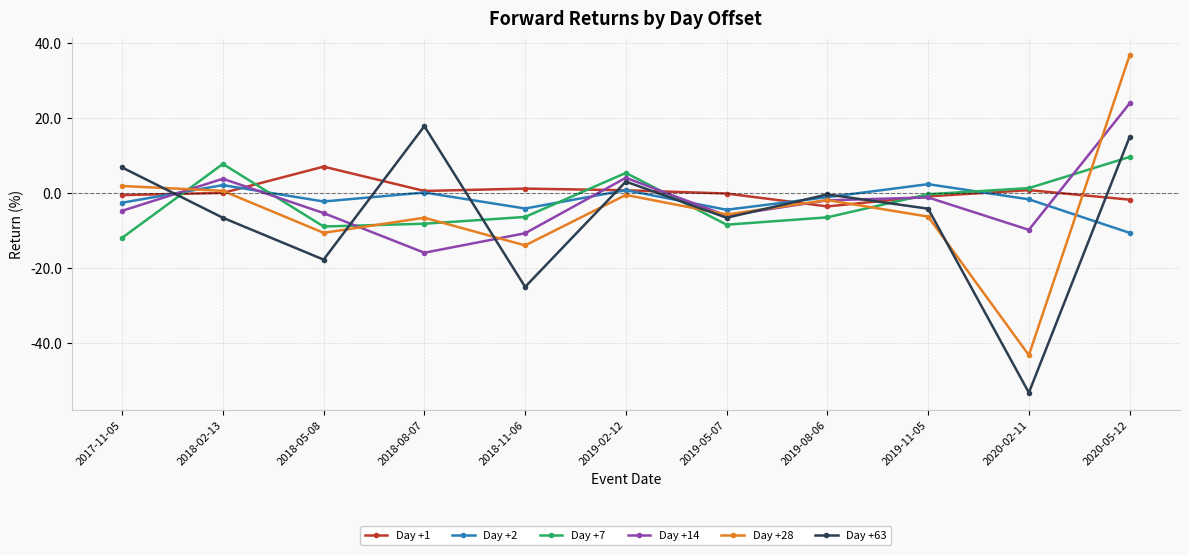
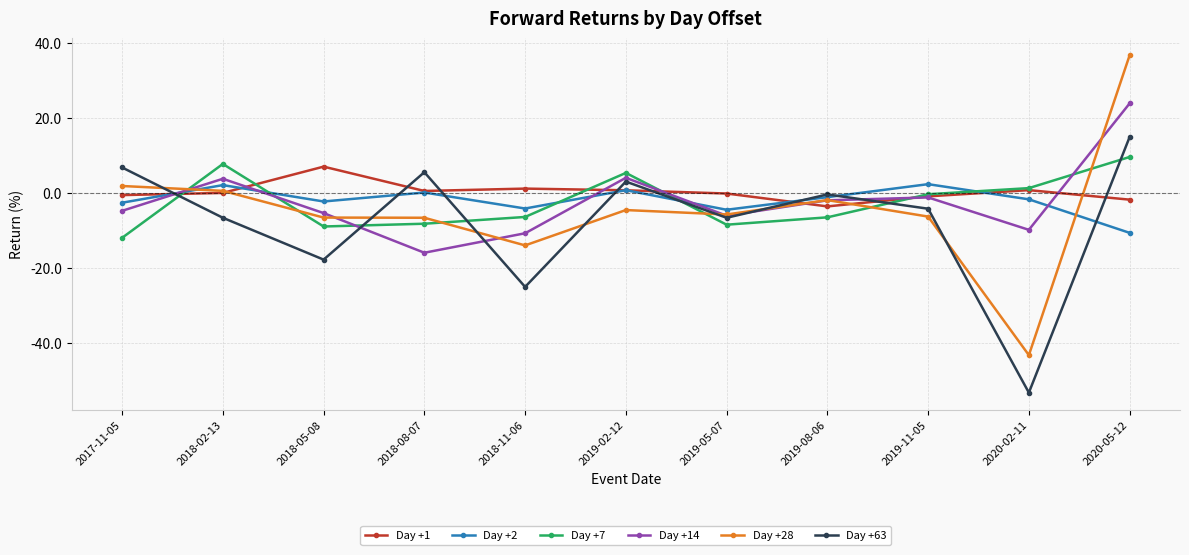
  {
    "Day +1": {
      "2017-11-05": -1,
      "2018-05-08": 7,
      "2018-11-06": 1,
      "2019-05-07": 0,
      "2019-08-06": -4,
      "2020-05-12": -2
    },
    "Day +2": {
      "2017-11-05": -3,
      "2018-02-13": 2,
      "2018-05-08": -2,
      "2018-11-06": -4,
      "2019-05-07": -4,
      "2019-08-06": -1,
      "2019-11-05": 2,
      "2020-02-11": -2,
      "2020-05-12": -11
    },
    "Day +7": {
      "2017-11-05": -12,
      "2018-02-13": 8,
      "2018-05-08": -9,
      "2018-08-07": -8,
      "2018-11-06": -6,
      "2019-02-12": 5,
      "2019-05-07": -8,
      "2019-08-06": -6,
      "2020-05-12": 10
    },
    "Day +14": {
      "2017-11-05": -5,
      "2018-02-13": 4,
      "2018-05-08": -5,
      "2018-08-07": -16,
      "2018-11-06": -11,
      "2019-02-12": 4,
      "2020-02-11": -10,
      "2020-05-12": 24
    },
    "Day +28": {
      "2017-11-05": 2,
-     "2018-05-08": -11,
+     "2018-05-08": -7,
      "2018-08-07": -7,
      "2018-11-06": -14,
-     "2019-02-12": -1,
+     "2019-02-12": -5,
      "2019-11-05": -6,
      "2020-02-11": -43,
      "2020-05-12": 37
    },
    "Day +63": {
      "2017-11-05": 7,
      "2018-02-13": -7,
      "2018-05-08": -18,
-     "2018-08-07": 18,
+     "2018-08-07": 6,
      "2018-11-06": -25,
      "2019-02-12": 3,
      "2019-08-06": 0,
      "2019-11-05": -4,
      "2020-02-11": -53,
      "2020-05-12": 15
    }
  }
